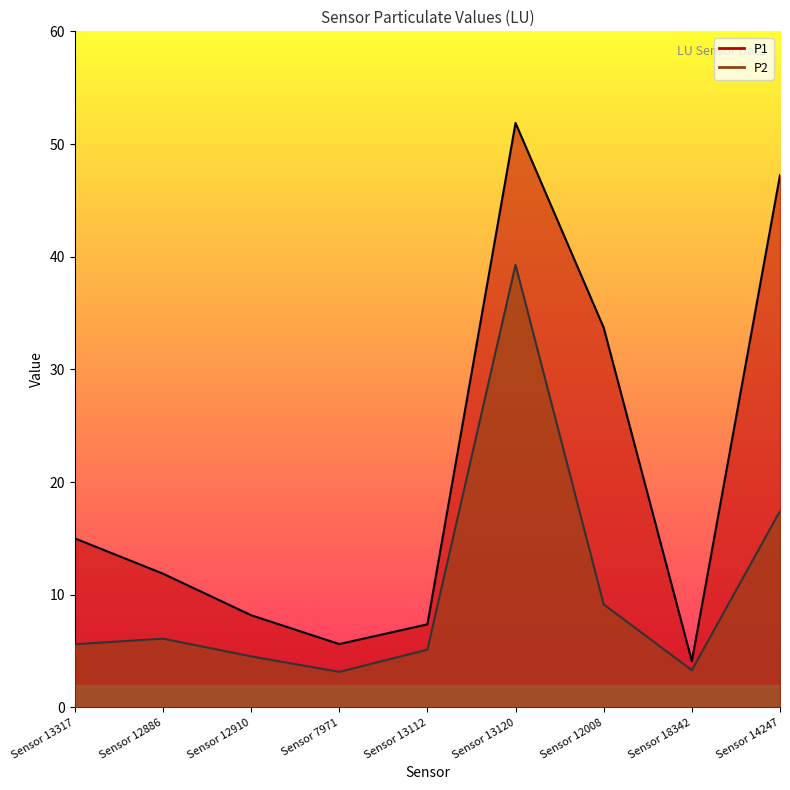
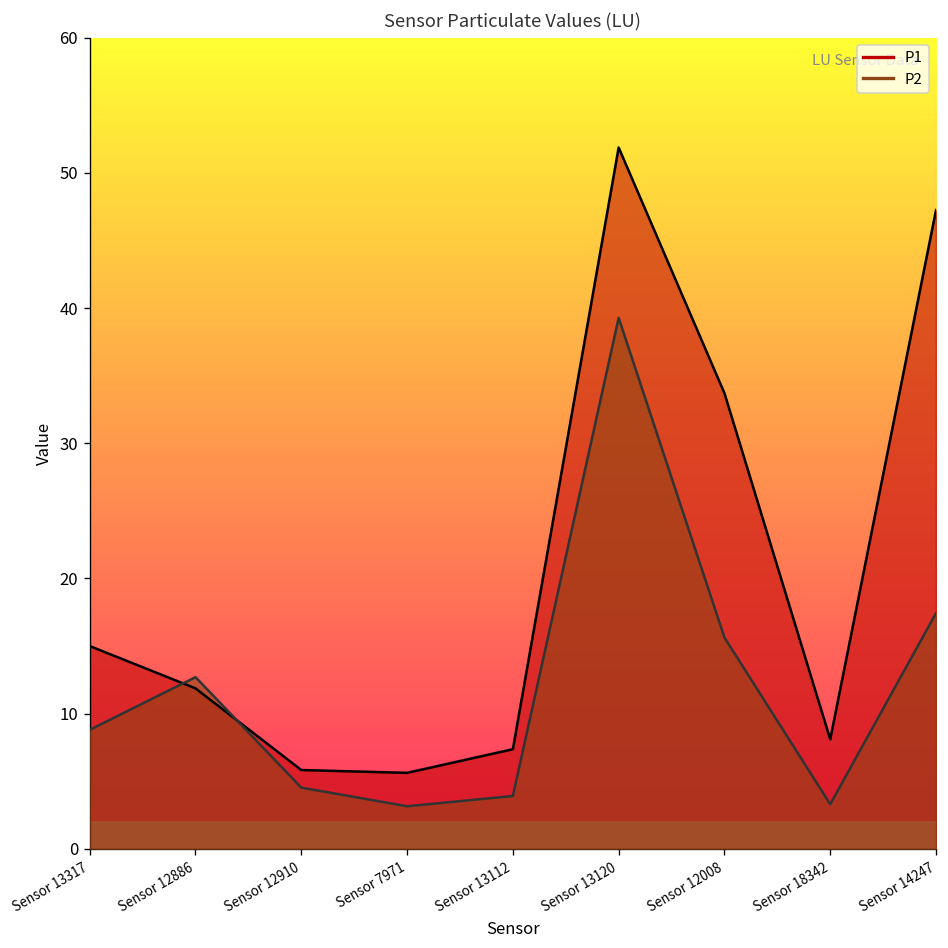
  {
    "P1": {
      "Sensor 13317": 15.0,
      "Sensor 12886": 11.9,
-     "Sensor 12910": 8.2,
+     "Sensor 12910": 5.8,
      "Sensor 7971": 5.6,
      "Sensor 13112": 7.4,
      "Sensor 13120": 51.9,
      "Sensor 12008": 33.7,
-     "Sensor 18342": 4.1,
+     "Sensor 18342": 8.1,
      "Sensor 14247": 47.2
    },
    "P2": {
-     "Sensor 13317": 5.6,
-     "Sensor 12886": 6.1,
+     "Sensor 13317": 8.8,
+     "Sensor 12886": 12.7,
      "Sensor 12910": 4.5,
      "Sensor 7971": 3.2,
-     "Sensor 13112": 5.1,
+     "Sensor 13112": 3.9,
      "Sensor 13120": 39.3,
-     "Sensor 12008": 9.1,
+     "Sensor 12008": 15.6,
      "Sensor 18342": 3.3,
      "Sensor 14247": 17.4
    }
  }
